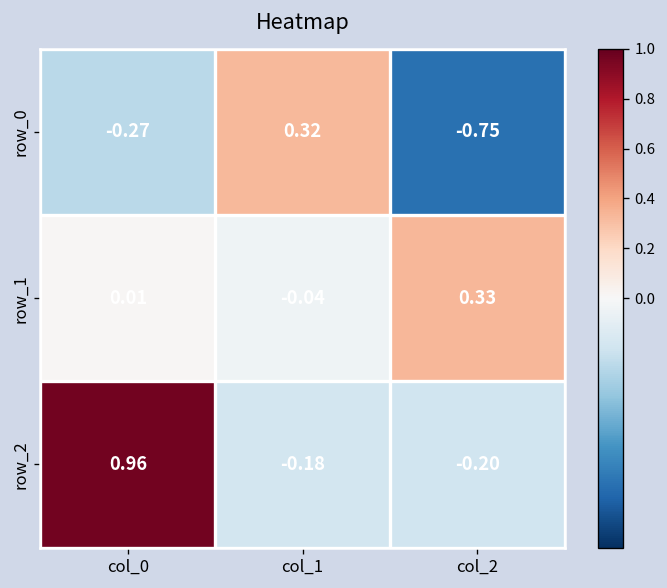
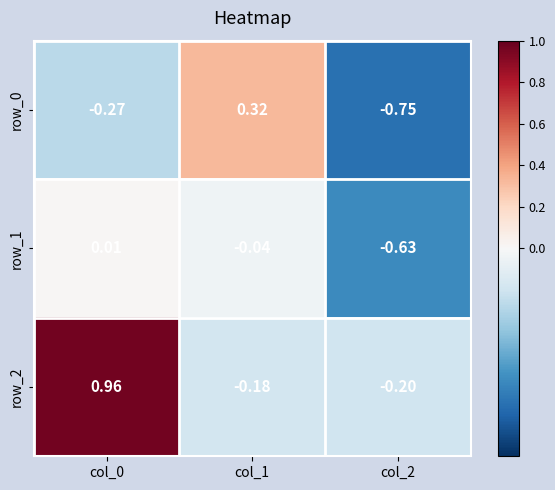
  {
    "row_0": {
      "col_0": -0.27,
      "col_1": 0.32,
      "col_2": -0.75
    },
    "row_1": {
-     "col_2": 0.33
+     "col_2": -0.63
    },
    "row_2": {
      "col_0": 0.96
    }
  }
